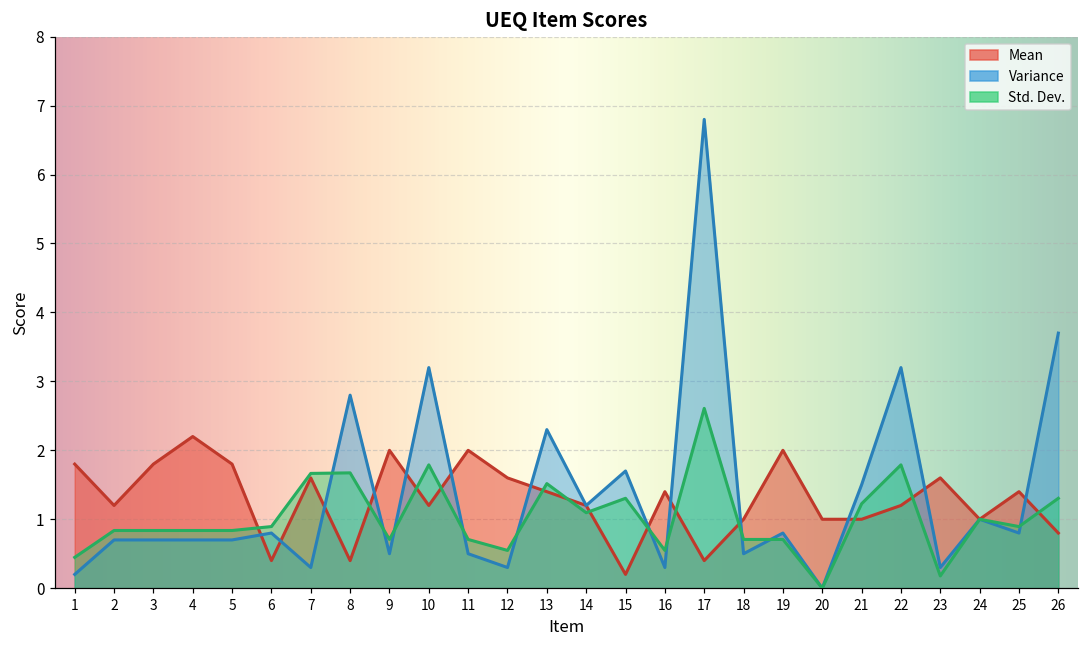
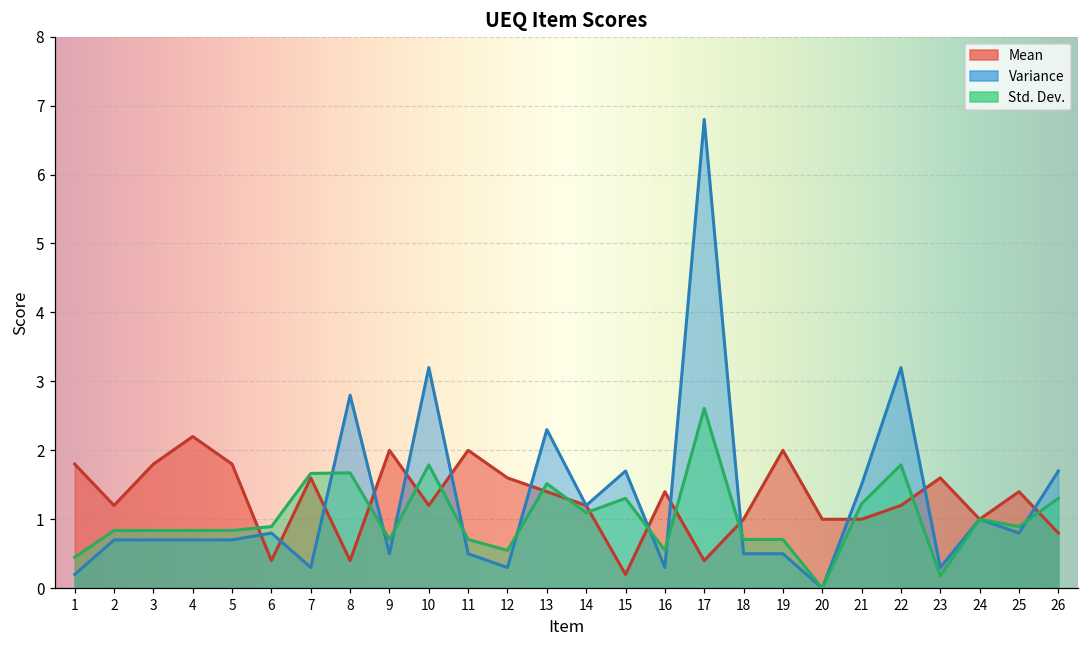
  {
    "Mean": {
      "1": 1.8,
      "2": 1.2,
      "3": 1.8,
      "4": 2.2,
      "5": 1.8,
      "6": 0.4,
      "7": 1.6,
      "8": 0.4,
      "9": 2.0,
      "10": 1.2,
      "11": 2.0,
      "12": 1.6,
      "13": 1.4,
      "15": 0.2,
      "16": 1.4,
      "17": 0.4,
      "18": 1.0,
      "19": 2.0,
      "20": 1.0,
      "21": 1.0,
      "22": 1.2,
      "23": 1.6,
      "25": 1.4,
      "26": 0.8
    },
    "Variance": {
      "1": 0.2,
      "2": 0.7,
      "3": 0.7,
      "4": 0.7,
      "5": 0.7,
      "6": 0.8,
      "7": 0.3,
      "8": 2.8,
      "9": 0.5,
      "10": 3.2,
      "11": 0.5,
      "12": 0.3,
      "13": 2.3,
      "15": 1.7,
      "16": 0.3,
      "17": 6.8,
      "18": 0.5,
-     "19": 0.8,
+     "19": 0.5,
      "21": 1.5,
      "22": 3.2,
      "23": 0.3,
      "25": 0.8,
-     "26": 3.7
+     "26": 1.7
    },
    "Std. Dev.": {
      "1": 0.4,
      "2": 0.8,
      "3": 0.8,
      "4": 0.8,
      "5": 0.8,
      "6": 0.9,
      "7": 1.7,
      "8": 1.7,
      "9": 0.7,
      "10": 1.8,
      "11": 0.7,
      "12": 0.5,
      "13": 1.5,
      "14": 1.1,
      "15": 1.3,
      "16": 0.5,
      "17": 2.6,
      "18": 0.7,
      "19": 0.7,
      "21": 1.2,
      "22": 1.8,
      "23": 0.2,
      "25": 0.9,
      "26": 1.3
    }
  }
